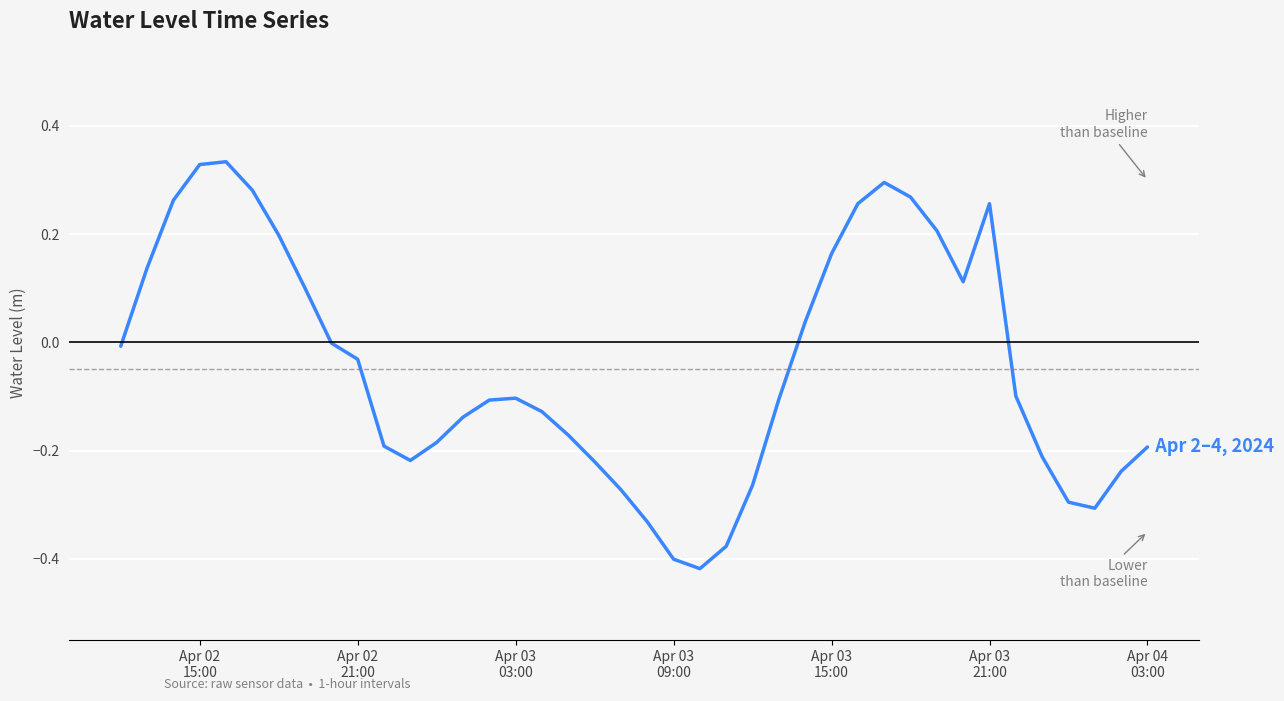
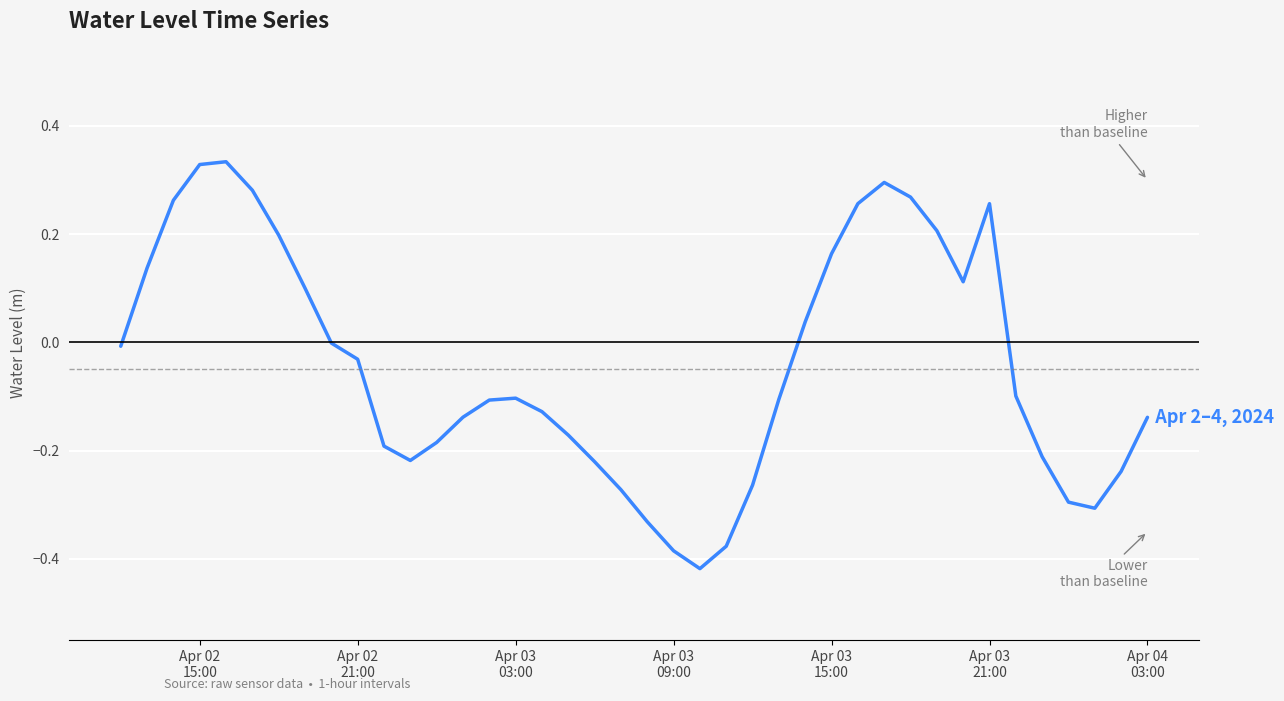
  {
    "Apr 02 15:00": 0.33,
    "Apr 02 21:00": -0.03,
    "Apr 03 03:00": -0.10,
-   "Apr 03 09:00": -0.40,
+   "Apr 03 09:00": -0.39,
    "Apr 03 15:00": 0.16,
    "Apr 03 21:00": 0.26,
-   "Apr 04 03:00": -0.19
+   "Apr 04 03:00": -0.14
  }
